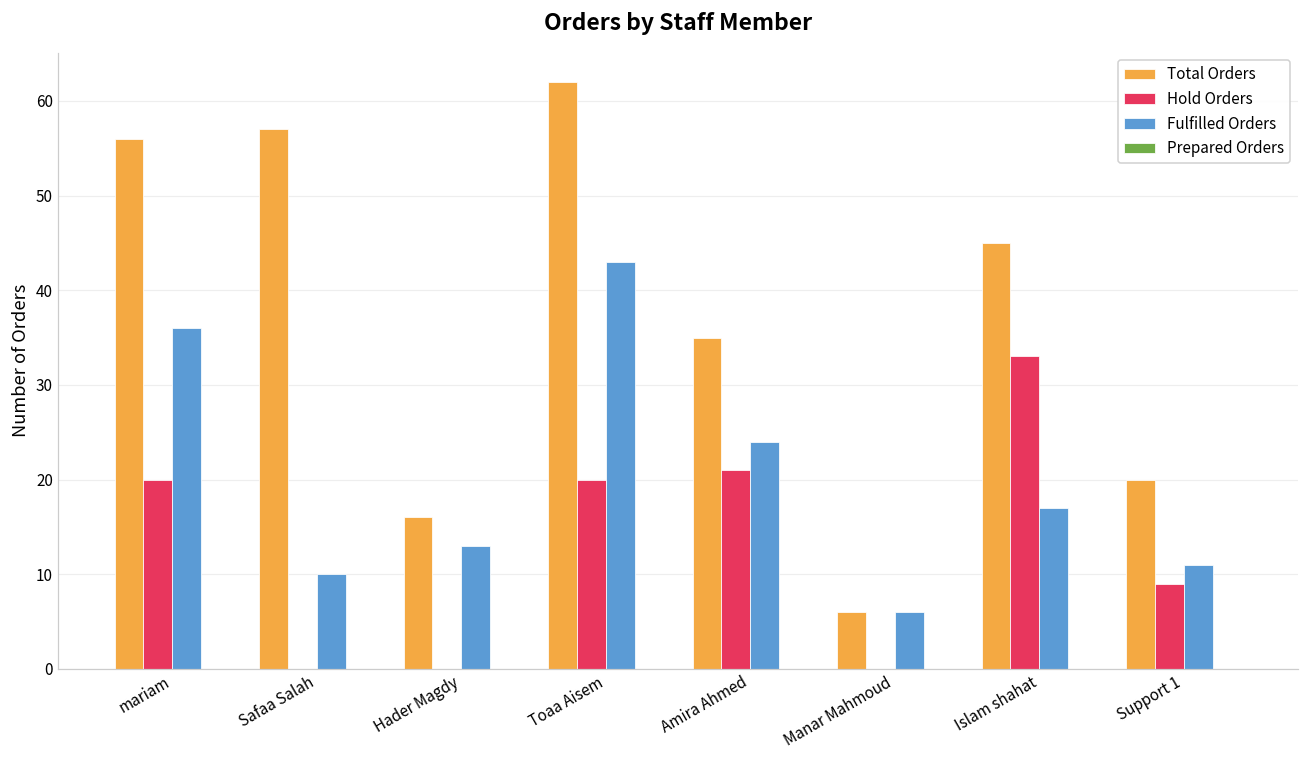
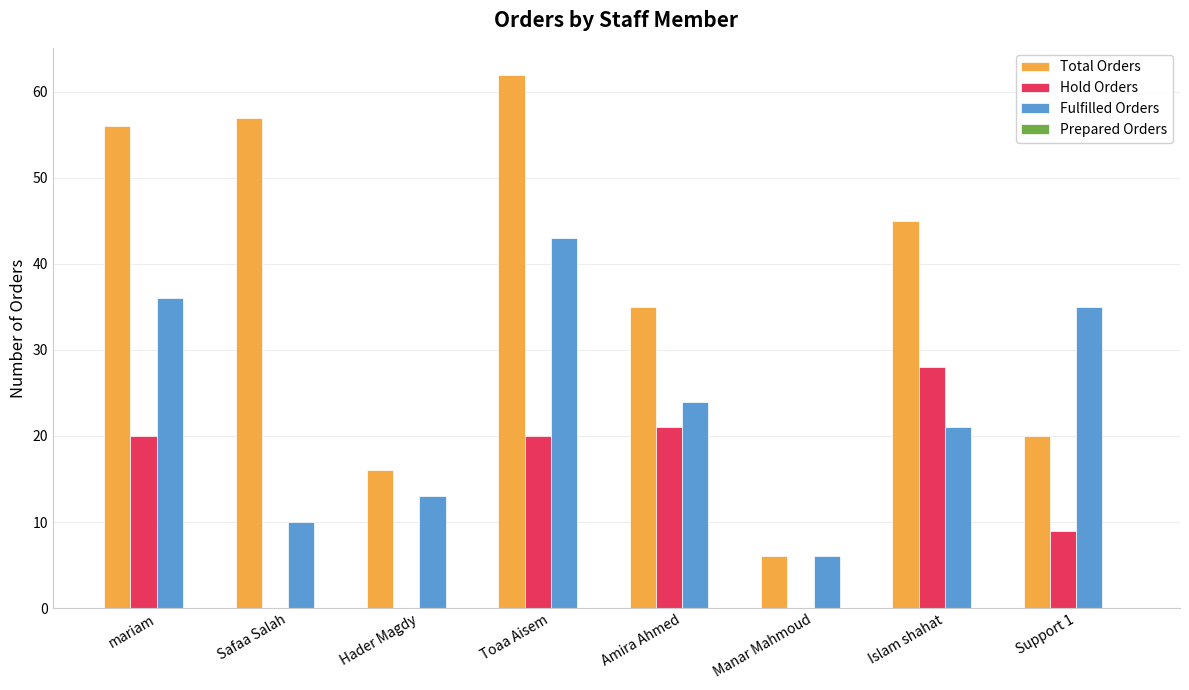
  {
    "Total Orders": {
      "mariam": 56,
      "Safaa Salah": 57,
      "Hader Magdy": 16,
      "Toaa Aisem": 62,
      "Amira Ahmed": 35,
      "Manar Mahmoud": 6,
      "Islam shahat": 45,
      "Support 1": 20
    },
    "Hold Orders": {
      "mariam": 20,
      "Safaa Salah": 0,
      "Hader Magdy": 0,
      "Toaa Aisem": 20,
      "Amira Ahmed": 21,
      "Manar Mahmoud": 0,
-     "Islam shahat": 33,
+     "Islam shahat": 28,
      "Support 1": 9
    },
    "Fulfilled Orders": {
      "mariam": 36,
      "Safaa Salah": 10,
      "Hader Magdy": 13,
      "Toaa Aisem": 43,
      "Amira Ahmed": 24,
      "Manar Mahmoud": 6,
-     "Islam shahat": 17,
-     "Support 1": 11
+     "Islam shahat": 21,
+     "Support 1": 35
    },
    "Prepared Orders": {
      "mariam": 0,
      "Safaa Salah": 0,
      "Hader Magdy": 0,
      "Toaa Aisem": 0,
      "Amira Ahmed": 0,
      "Manar Mahmoud": 0,
      "Islam shahat": 0,
      "Support 1": 0
    }
  }
